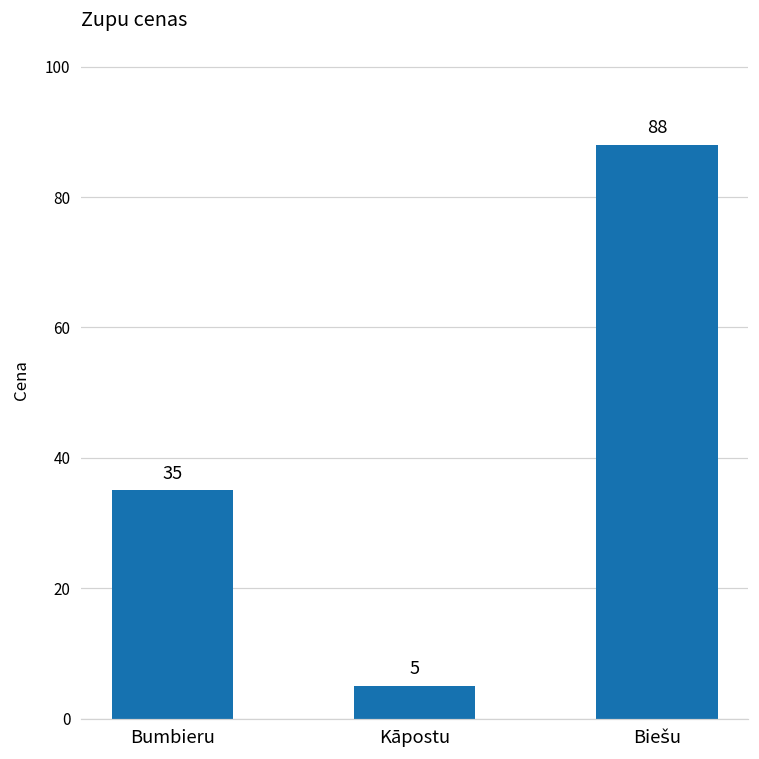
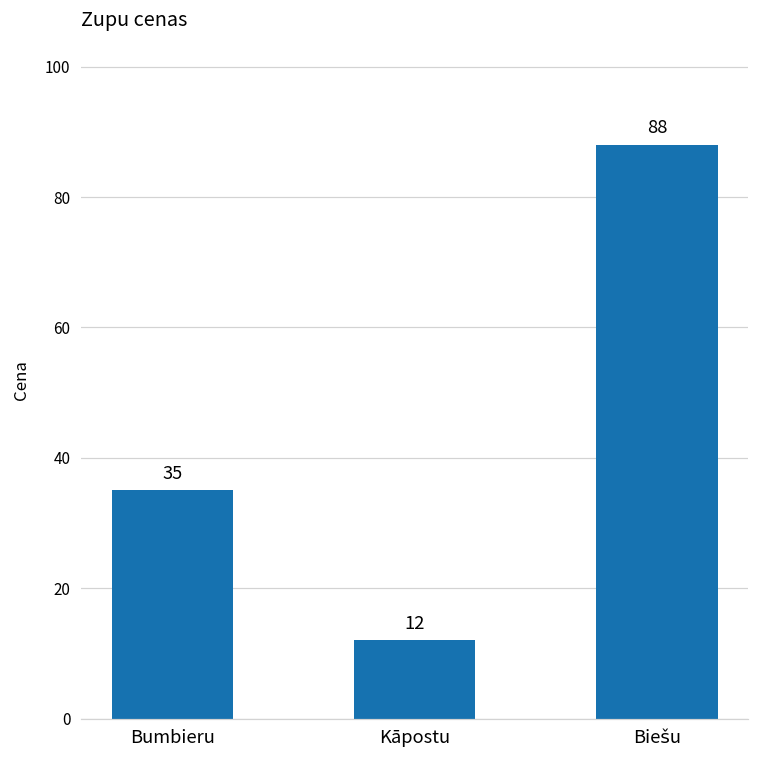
  {
    "Bumbieru": 35,
-   "Kāpostu": 5,
+   "Kāpostu": 12,
    "Biešu": 88
  }
